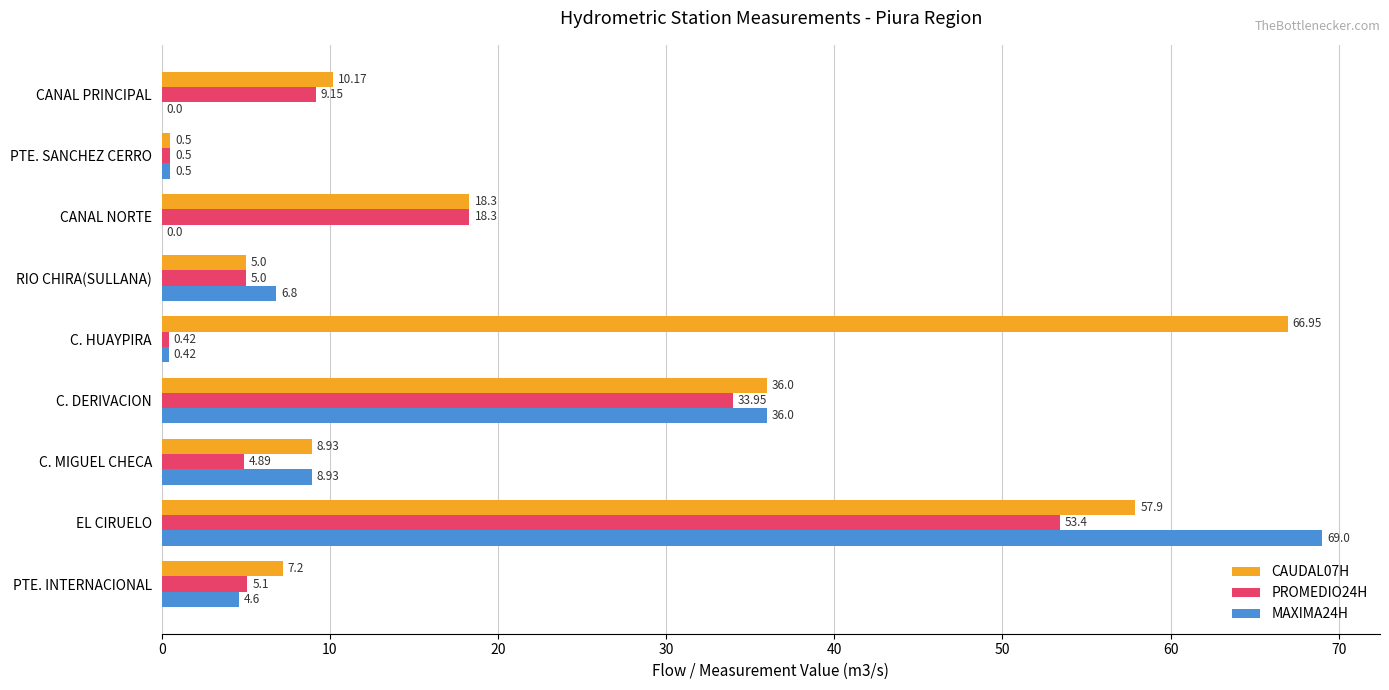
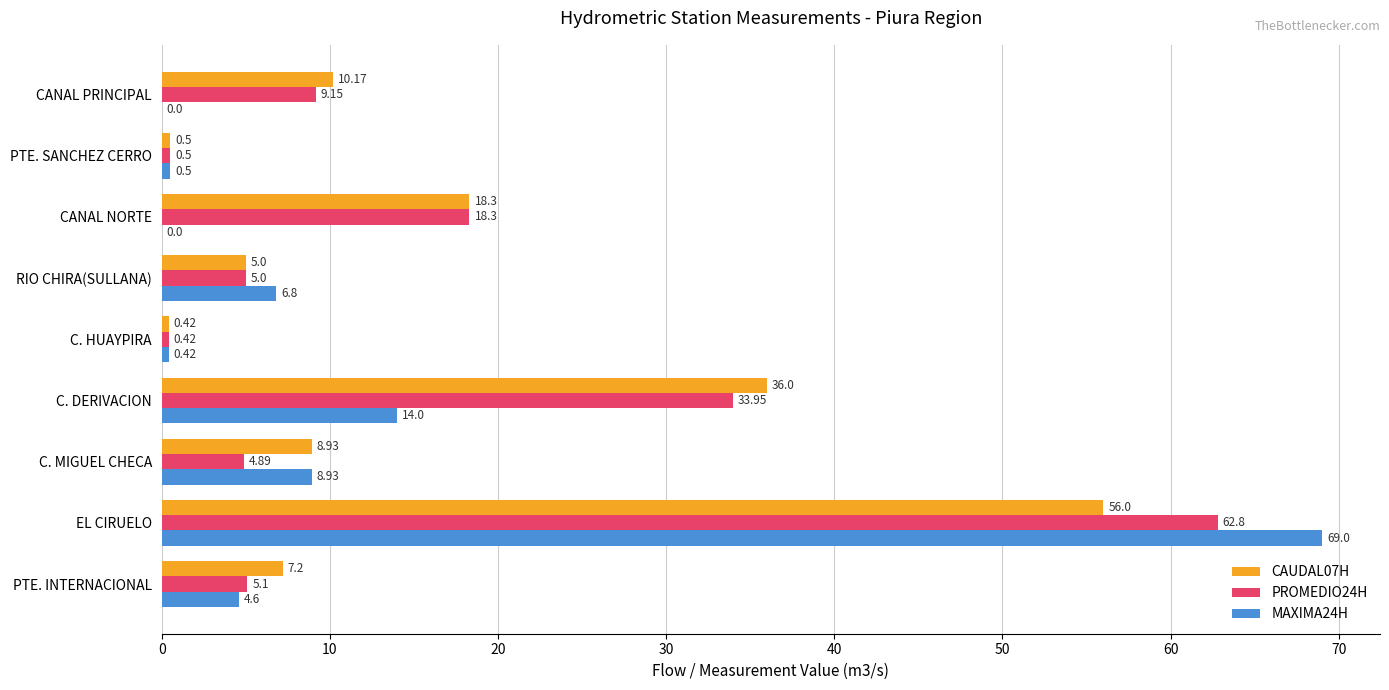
  {
    "CAUDAL07H": {
      "CANAL PRINCIPAL": 10.17,
      "PTE. SANCHEZ CERRO": 0.5,
      "CANAL NORTE": 18.3,
      "RIO CHIRA(SULLANA)": 5.0,
-     "C. HUAYPIRA": 66.95,
+     "C. HUAYPIRA": 0.42,
      "C. DERIVACION": 36.0,
      "C. MIGUEL CHECA": 8.93,
-     "EL CIRUELO": 57.9,
+     "EL CIRUELO": 56.0,
      "PTE. INTERNACIONAL": 7.2
    },
    "PROMEDIO24H": {
      "CANAL PRINCIPAL": 9.15,
      "PTE. SANCHEZ CERRO": 0.5,
      "CANAL NORTE": 18.3,
      "RIO CHIRA(SULLANA)": 5.0,
      "C. HUAYPIRA": 0.42,
      "C. DERIVACION": 33.95,
      "C. MIGUEL CHECA": 4.89,
-     "EL CIRUELO": 53.4,
+     "EL CIRUELO": 62.8,
      "PTE. INTERNACIONAL": 5.1
    },
    "MAXIMA24H": {
      "CANAL PRINCIPAL": 0.0,
      "PTE. SANCHEZ CERRO": 0.5,
      "CANAL NORTE": 0.0,
      "RIO CHIRA(SULLANA)": 6.8,
      "C. HUAYPIRA": 0.42,
-     "C. DERIVACION": 36.0,
+     "C. DERIVACION": 14.0,
      "C. MIGUEL CHECA": 8.93,
      "EL CIRUELO": 69.0,
      "PTE. INTERNACIONAL": 4.6
    }
  }
